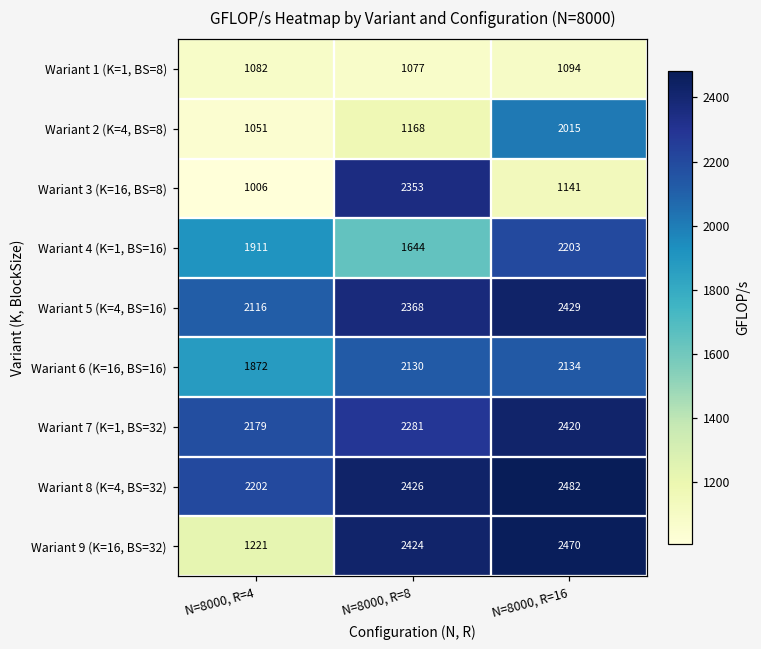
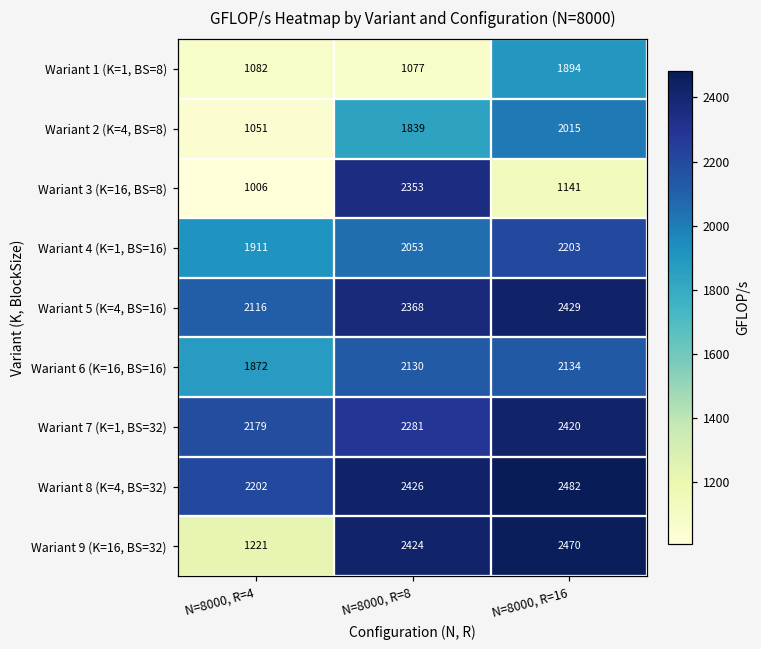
  {
    "Wariant 1 (K=1, BS=8)": {
      "N=8000, R=4": 1082,
      "N=8000, R=8": 1077,
-     "N=8000, R=16": 1094
+     "N=8000, R=16": 1894
    },
    "Wariant 2 (K=4, BS=8)": {
      "N=8000, R=4": 1051,
-     "N=8000, R=8": 1168,
+     "N=8000, R=8": 1839,
      "N=8000, R=16": 2015
    },
    "Wariant 3 (K=16, BS=8)": {
      "N=8000, R=4": 1006,
      "N=8000, R=8": 2353,
      "N=8000, R=16": 1141
    },
    "Wariant 4 (K=1, BS=16)": {
      "N=8000, R=4": 1911,
-     "N=8000, R=8": 1644,
+     "N=8000, R=8": 2053,
      "N=8000, R=16": 2203
    },
    "Wariant 5 (K=4, BS=16)": {
      "N=8000, R=4": 2116,
      "N=8000, R=8": 2368,
      "N=8000, R=16": 2429
    },
    "Wariant 6 (K=16, BS=16)": {
      "N=8000, R=4": 1872,
      "N=8000, R=8": 2130,
      "N=8000, R=16": 2134
    },
    "Wariant 7 (K=1, BS=32)": {
      "N=8000, R=4": 2179,
      "N=8000, R=8": 2281,
      "N=8000, R=16": 2420
    },
    "Wariant 8 (K=4, BS=32)": {
      "N=8000, R=4": 2202,
      "N=8000, R=8": 2426,
      "N=8000, R=16": 2482
    },
    "Wariant 9 (K=16, BS=32)": {
      "N=8000, R=4": 1221,
      "N=8000, R=8": 2424,
      "N=8000, R=16": 2470
    }
  }
